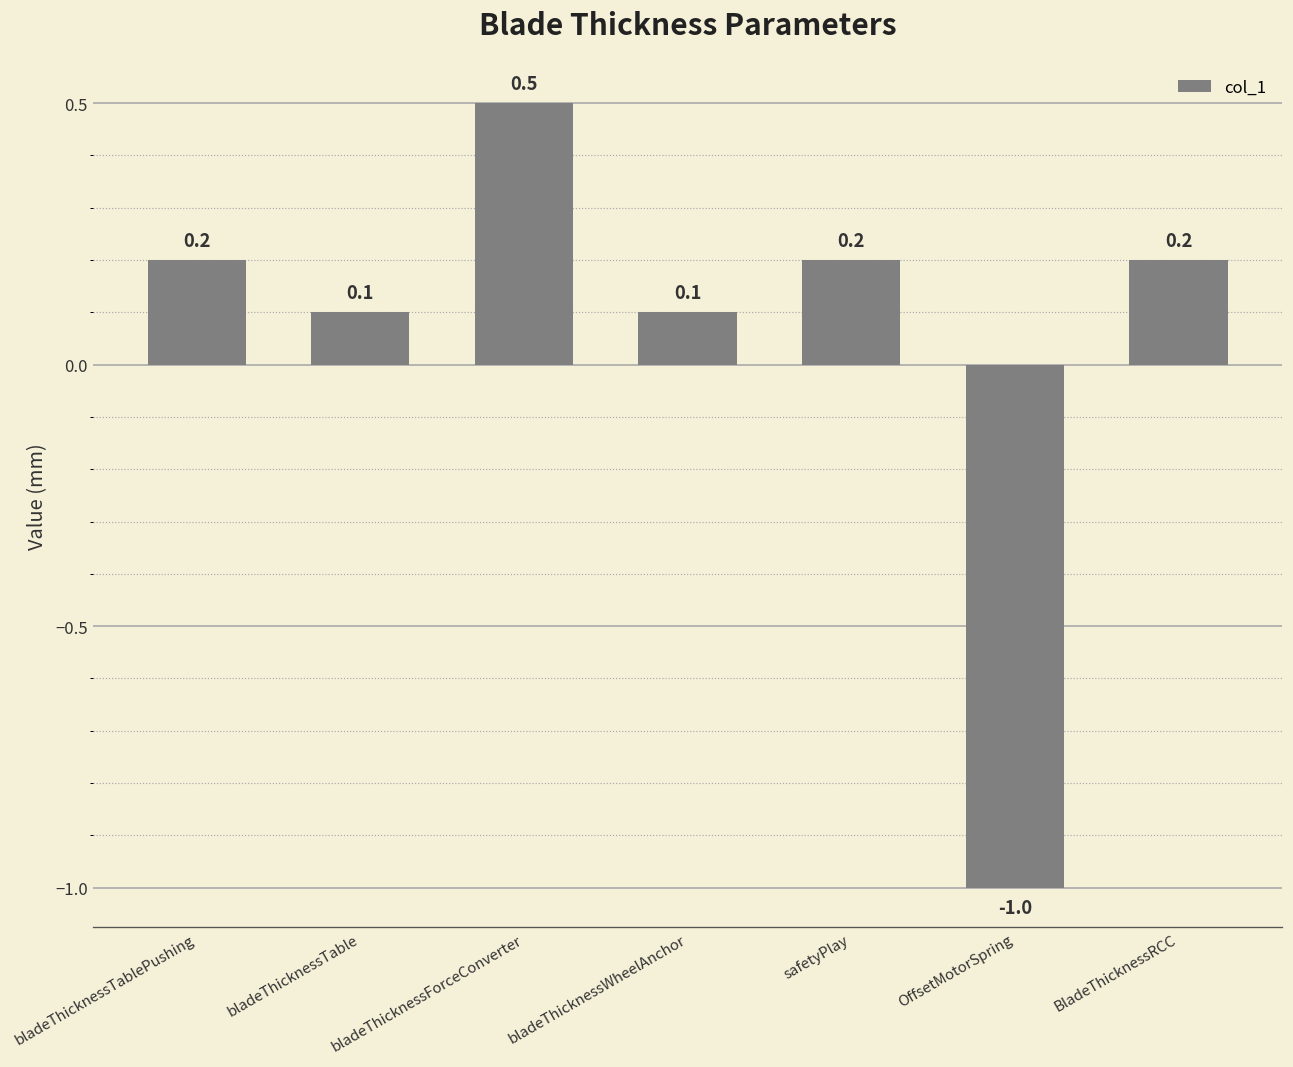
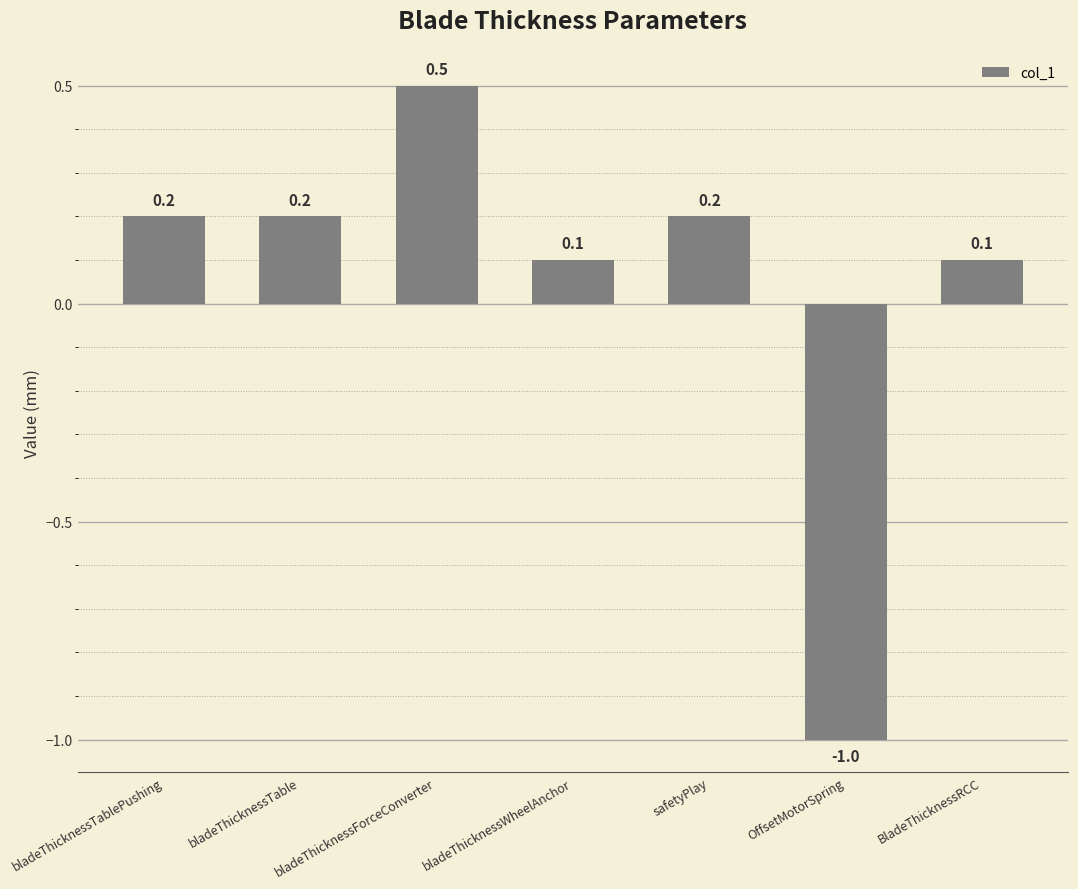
  {
    "bladeThicknessTablePushing": 0.2,
-   "bladeThicknessTable": 0.1,
+   "bladeThicknessTable": 0.2,
    "bladeThicknessForceConverter": 0.5,
    "bladeThicknessWheelAnchor": 0.1,
    "safetyPlay": 0.2,
    "OffsetMotorSpring": -1.0,
-   "BladeThicknessRCC": 0.2
+   "BladeThicknessRCC": 0.1
  }
